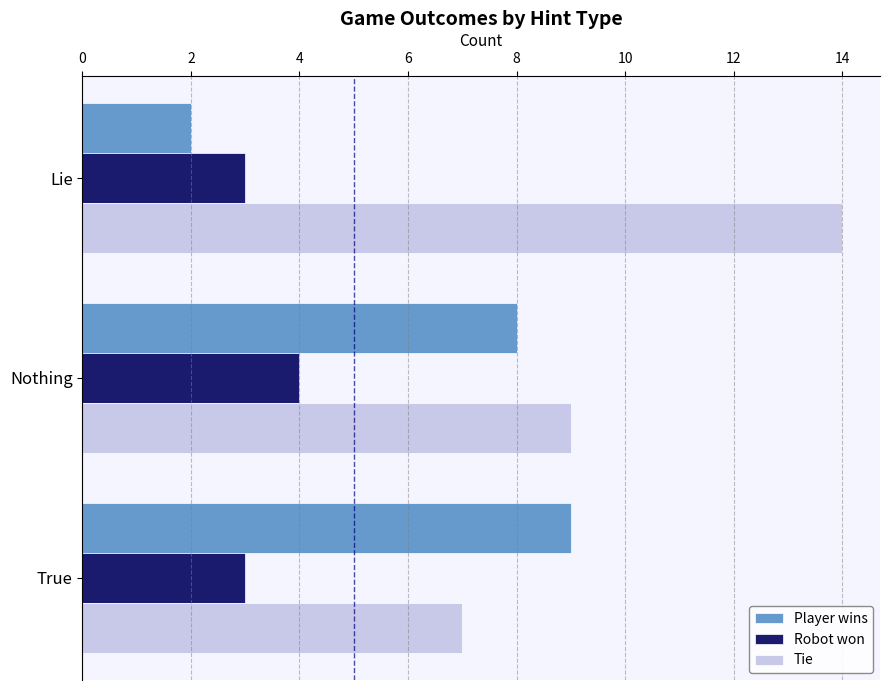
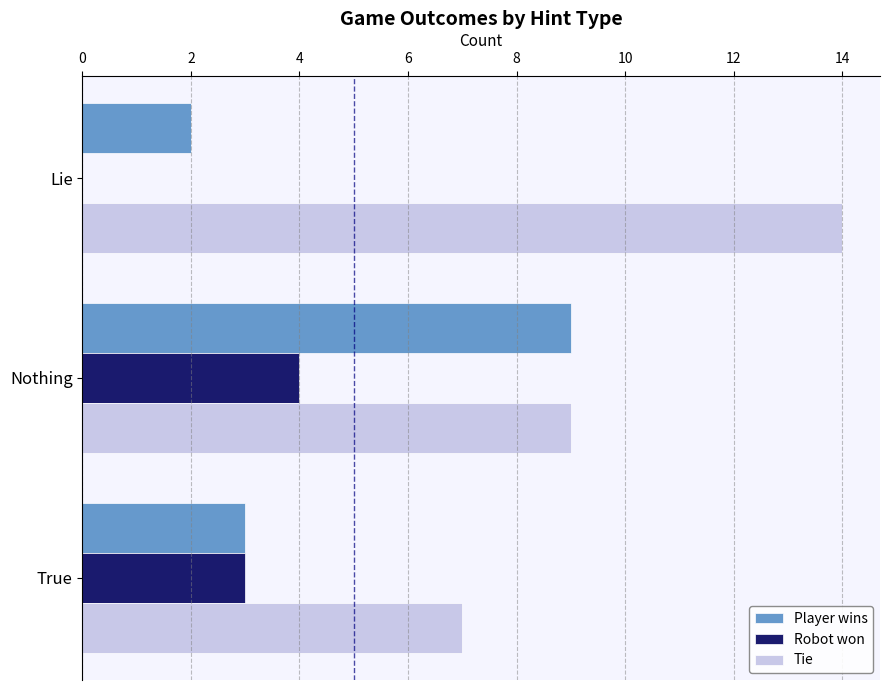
  {
    "Player wins": {
      "Lie": 2,
-     "Nothing": 8,
-     "True": 9
+     "Nothing": 9,
+     "True": 3
    },
    "Robot won": {
-     "Lie": 3,
+     "Lie": 0,
      "Nothing": 4,
      "True": 3
    },
    "Tie": {
      "Lie": 14,
      "Nothing": 9,
      "True": 7
    }
  }
